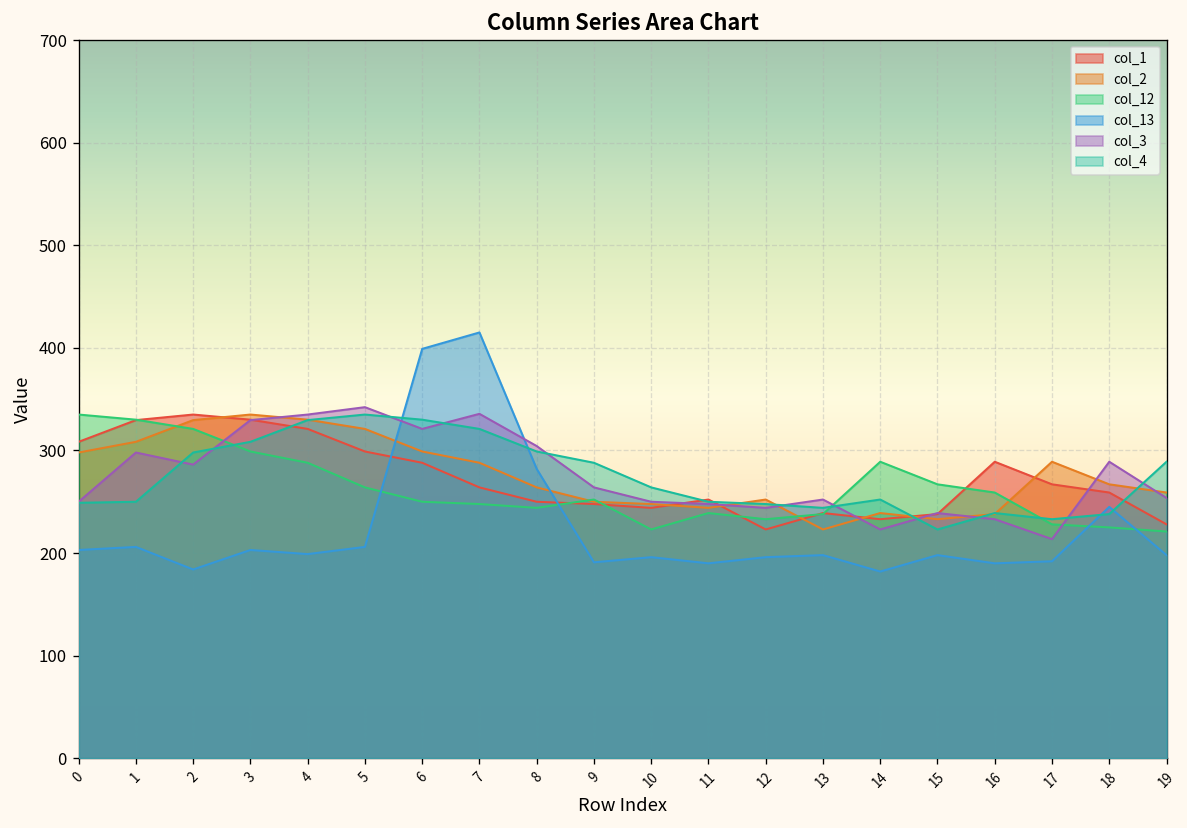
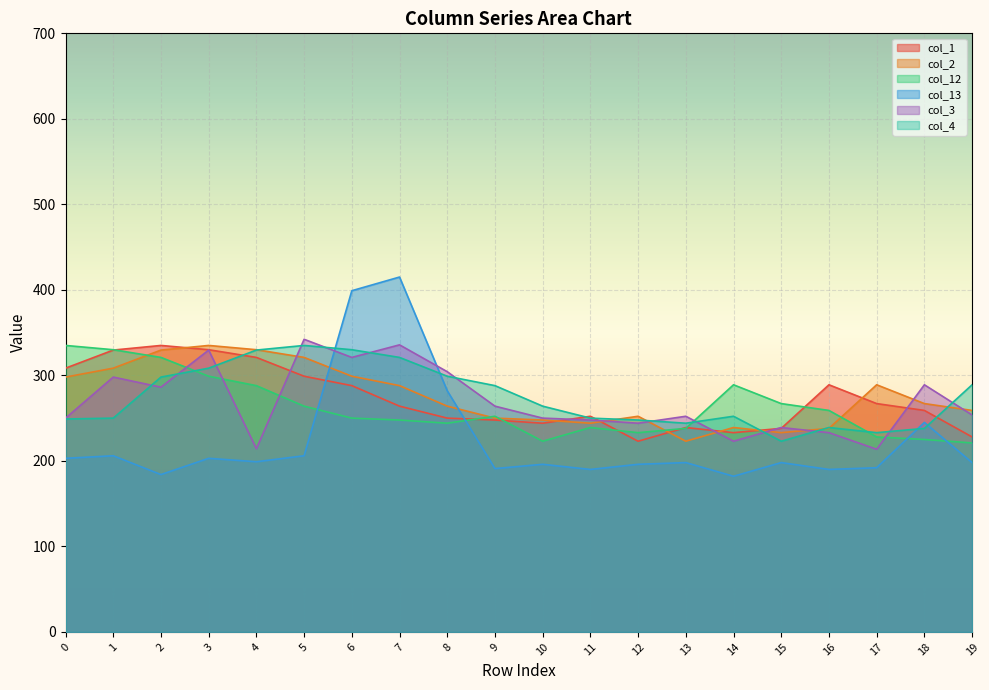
  {
    "col_3": {
      "1": 300,
      "2": 290,
-     "4": 340,
+     "4": 210,
      "5": 340,
      "6": 320,
      "7": 340,
      "8": 300,
      "9": 260,
      "12": 240,
      "13": 250,
      "14": 220,
      "16": 230,
      "17": 210,
      "18": 290,
      "19": 250
    }
  }
